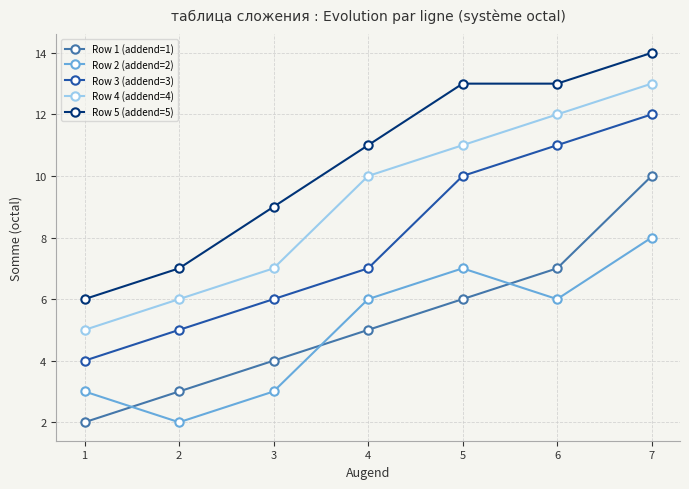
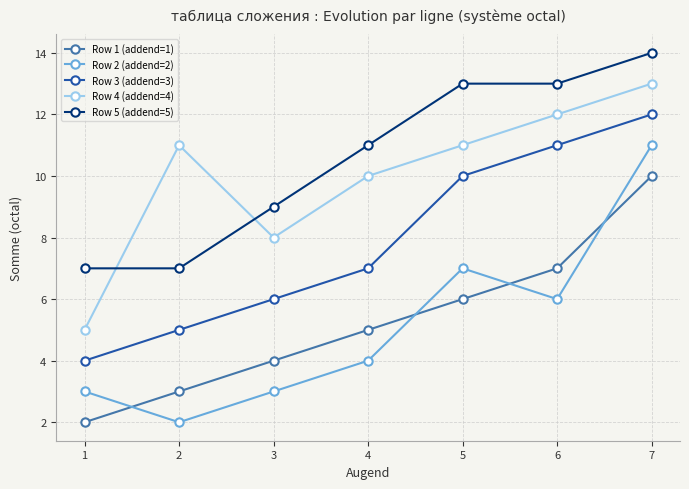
  {
    "Row 2 (addend=2)": {
      "1": 3,
      "2": 2,
      "3": 3,
-     "4": 6,
+     "4": 4,
      "5": 7,
      "6": 6,
-     "7": 8
+     "7": 11
    },
    "Row 4 (addend=4)": {
      "1": 5,
-     "2": 6,
-     "3": 7,
+     "2": 11,
+     "3": 8,
      "4": 10,
      "5": 11,
      "6": 12,
      "7": 13
    },
    "Row 5 (addend=5)": {
-     "1": 6,
+     "1": 7,
      "2": 7,
      "3": 9,
      "4": 11,
      "5": 13,
      "6": 13,
      "7": 14
    }
  }
